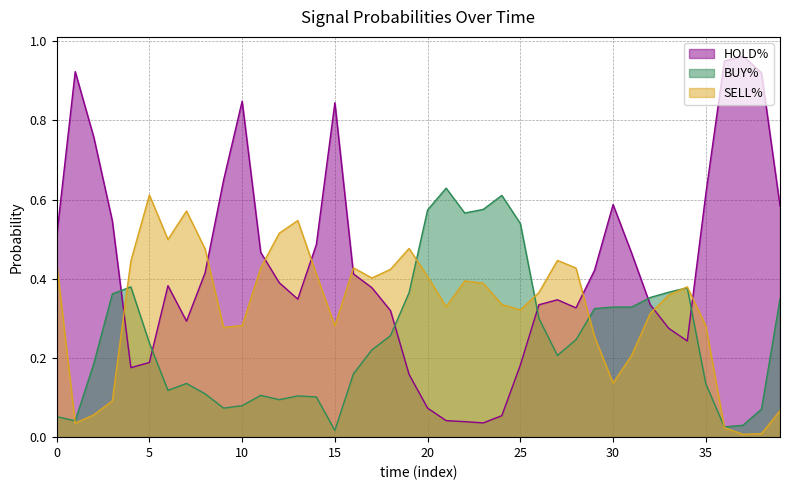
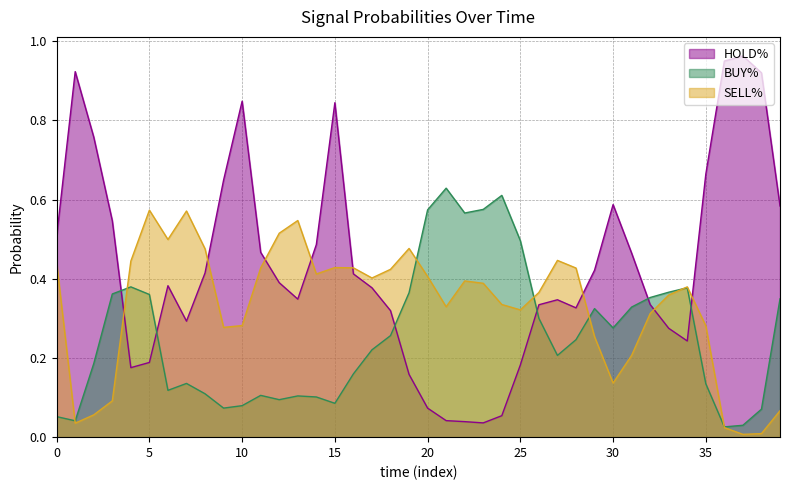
  {
    "HOLD%": {
      "0": 0.51,
      "5": 0.19,
      "10": 0.85,
      "15": 0.84,
      "20": 0.07,
      "25": 0.18,
      "30": 0.59,
-     "35": 0.61
+     "35": 0.66
    },
    "BUY%": {
      "0": 0.05,
-     "5": 0.24,
+     "5": 0.36,
      "10": 0.08,
-     "15": 0.02,
+     "15": 0.09,
      "20": 0.57,
-     "25": 0.54,
-     "30": 0.33,
+     "25": 0.50,
+     "30": 0.28,
      "35": 0.13
    },
    "SELL%": {
      "0": 0.44,
-     "5": 0.61,
+     "5": 0.57,
      "10": 0.28,
-     "15": 0.28,
+     "15": 0.43,
      "20": 0.41,
      "25": 0.32,
      "30": 0.14,
      "35": 0.28
    }
  }
